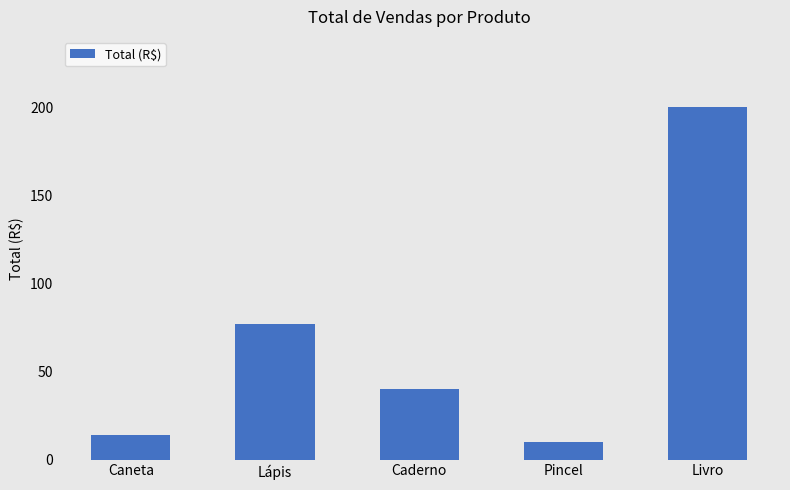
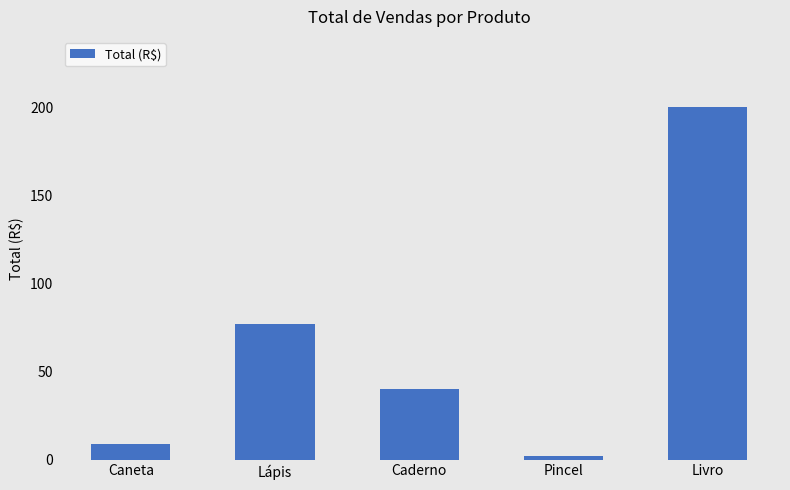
  {
-   "Caneta": 14,
+   "Caneta": 9,
    "Lápis": 77,
    "Caderno": 40,
-   "Pincel": 10,
+   "Pincel": 2,
    "Livro": 200
  }
